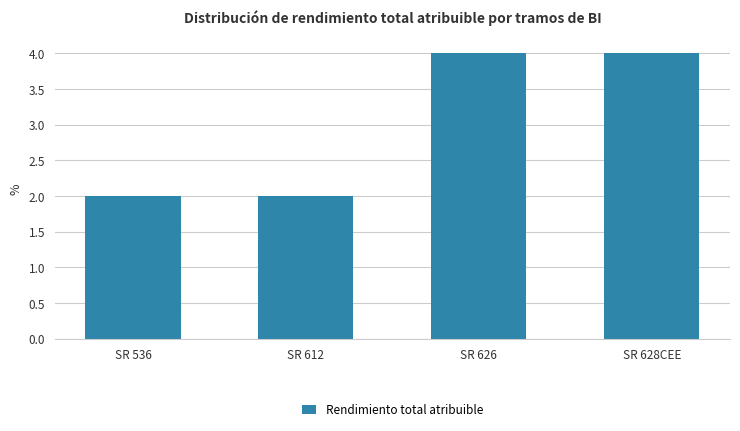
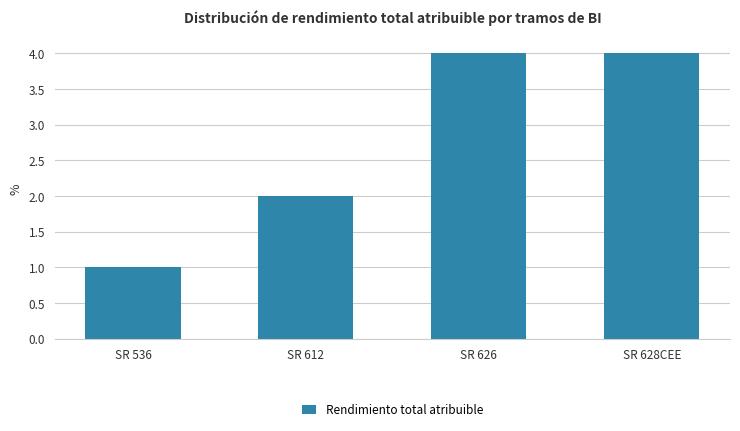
  {
-   "SR 536": 2,
+   "SR 536": 1,
    "SR 612": 2,
    "SR 626": 4,
    "SR 628CEE": 4
  }
